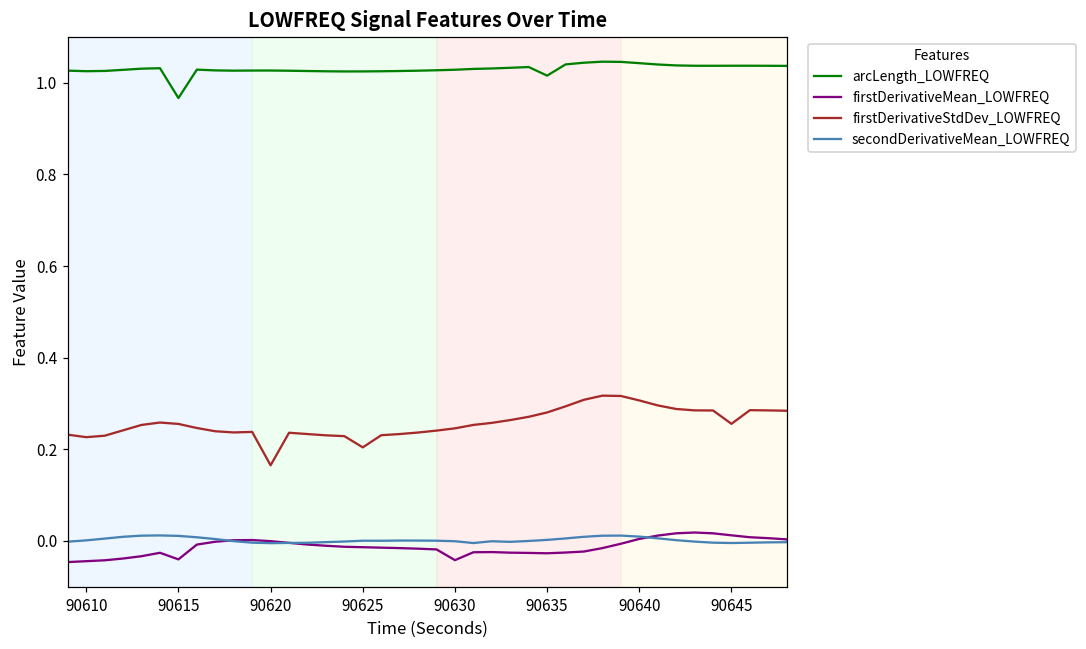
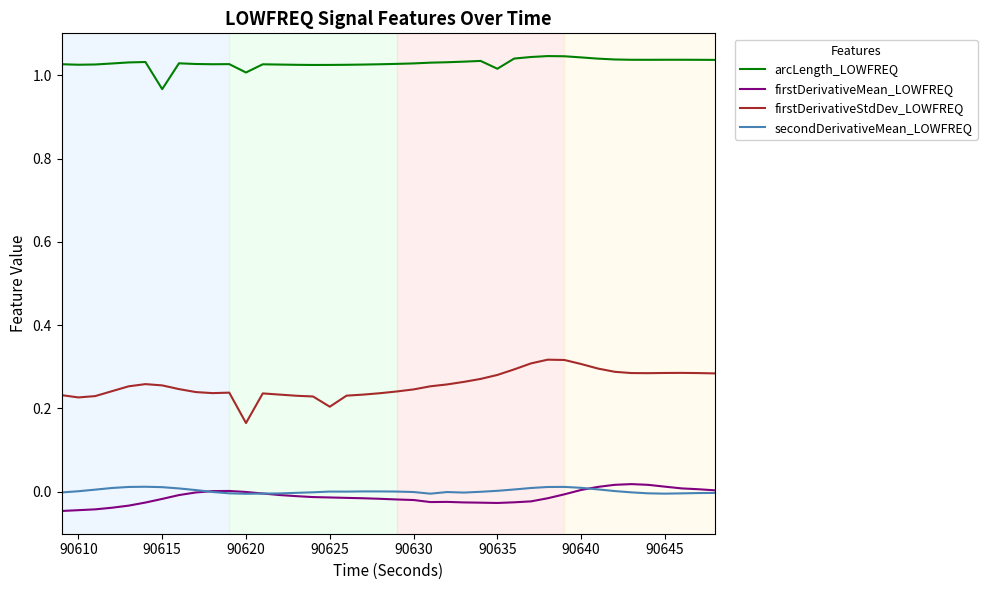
  {
    "arcLength_LOWFREQ": {
      "90610": 1.03,
      "90615": 0.97,
-     "90620": 1.03,
+     "90620": 1.01,
      "90625": 1.02,
      "90630": 1.03,
      "90635": 1.02,
      "90640": 1.04,
      "90645": 1.04
    },
    "firstDerivativeMean_LOWFREQ": {
      "90610": -0.04,
-     "90615": -0.04,
+     "90615": -0.02,
      "90625": -0.01,
-     "90630": -0.04,
+     "90630": -0.02,
      "90635": -0.03,
      "90645": 0.01
    },
    "firstDerivativeStdDev_LOWFREQ": {
      "90610": 0.23,
      "90615": 0.26,
      "90620": 0.16,
      "90625": 0.20,
      "90630": 0.25,
      "90635": 0.28,
      "90640": 0.31,
-     "90645": 0.26
+     "90645": 0.29
    },
    "secondDerivativeMean_LOWFREQ": {
      "90610": 0.00,
      "90615": 0.01,
      "90625": 0.00,
      "90630": 0.00,
      "90635": 0.00,
      "90645": 0.00
    }
  }
